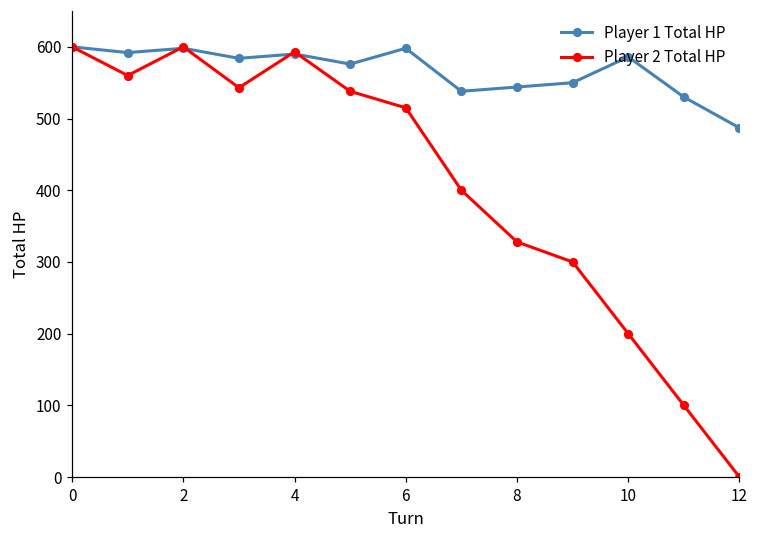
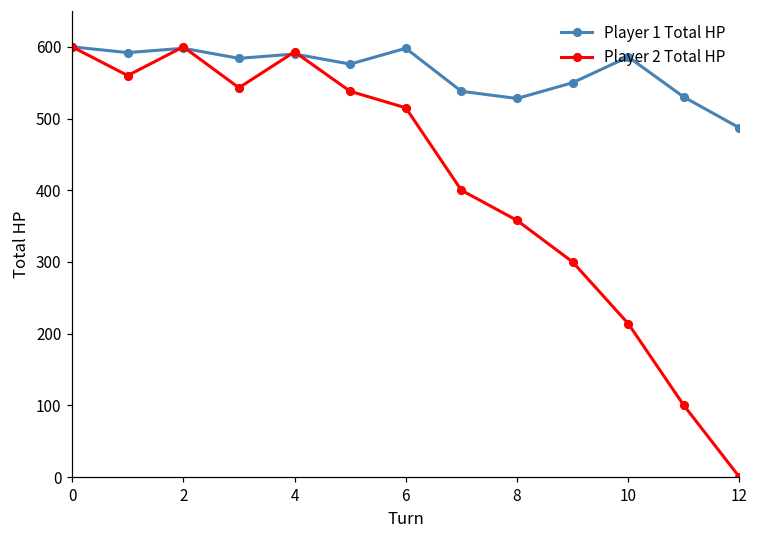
  {
    "Player 1 Total HP": {
      "6": 600,
-     "8": 540,
+     "8": 530,
      "10": 590,
      "12": 490
    },
    "Player 2 Total HP": {
      "6": 520,
-     "8": 330,
-     "10": 200,
+     "8": 360,
+     "10": 210,
      "12": 0
    }
  }
